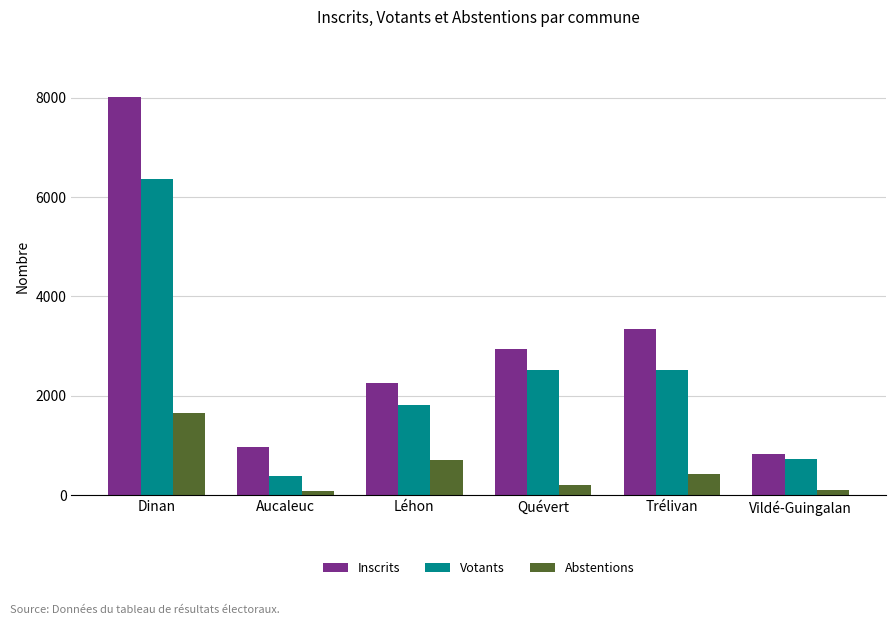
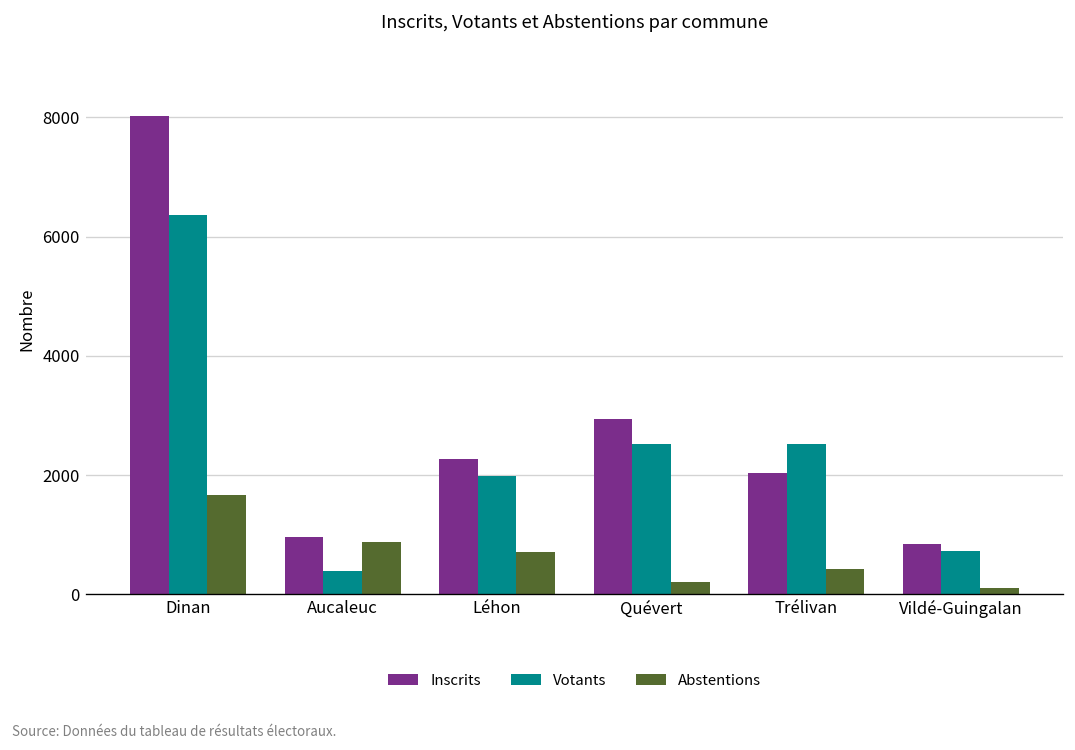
  {
    "Inscrits": {
      "Dinan": 8000,
      "Aucaleuc": 1000,
      "Léhon": 2300,
      "Quévert": 2900,
-     "Trélivan": 3400,
+     "Trélivan": 2000,
      "Vildé-Guingalan": 800
    },
    "Votants": {
      "Dinan": 6400,
      "Aucaleuc": 400,
-     "Léhon": 1800,
+     "Léhon": 2000,
      "Quévert": 2500,
      "Trélivan": 2500,
      "Vildé-Guingalan": 700
    },
    "Abstentions": {
      "Dinan": 1700,
-     "Aucaleuc": 100,
+     "Aucaleuc": 900,
      "Léhon": 700,
      "Quévert": 200,
      "Trélivan": 400,
      "Vildé-Guingalan": 100
    }
  }
